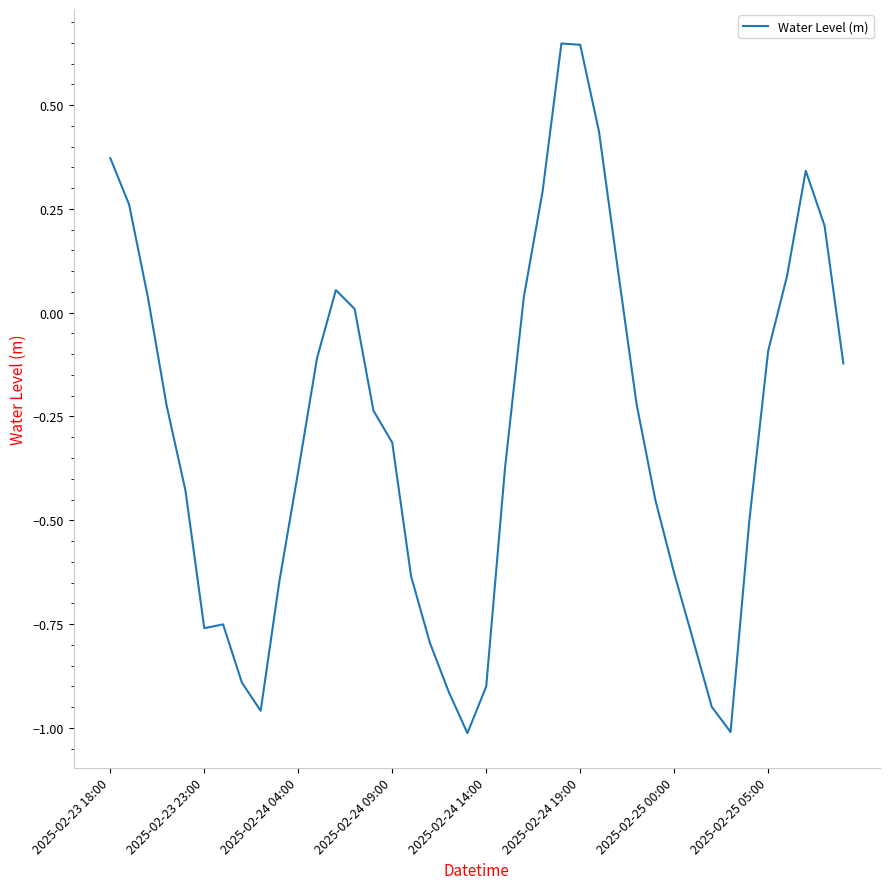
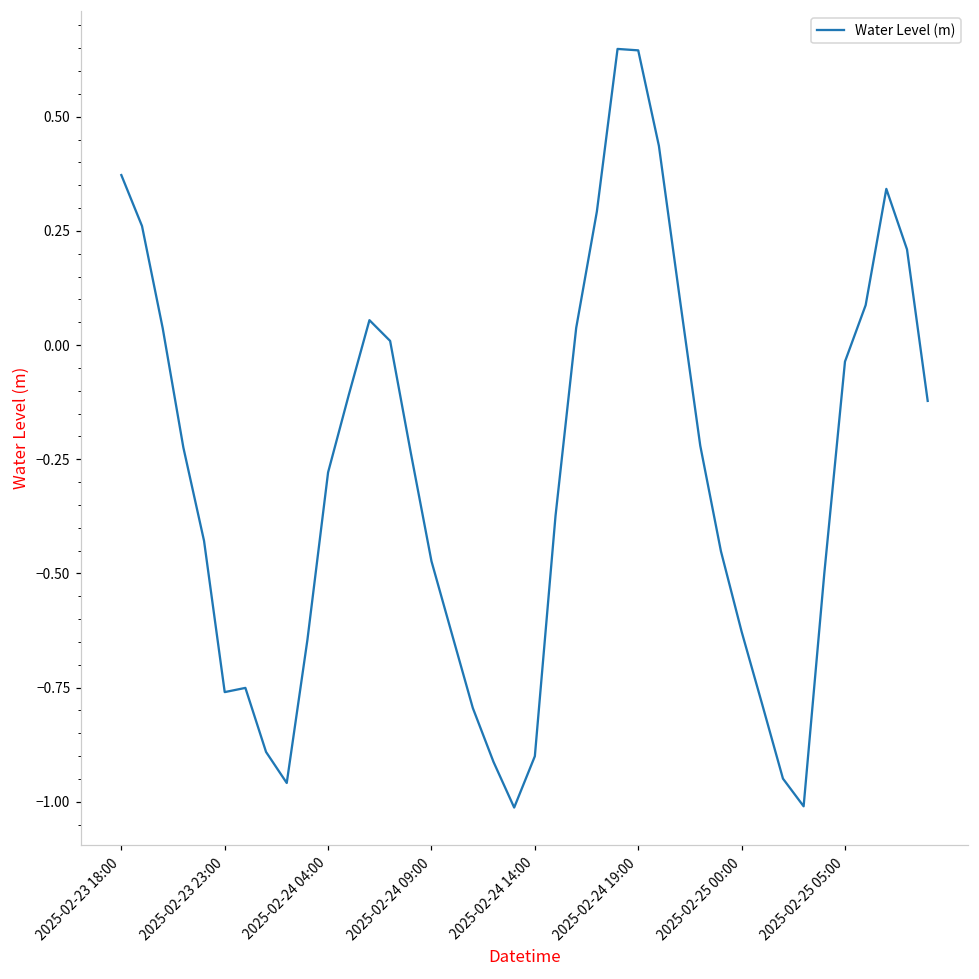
  {
    "2025-02-23 18:00": 0.37,
    "2025-02-23 23:00": -0.76,
-   "2025-02-24 04:00": -0.38,
-   "2025-02-24 09:00": -0.31,
+   "2025-02-24 04:00": -0.28,
+   "2025-02-24 09:00": -0.47,
    "2025-02-24 14:00": -0.90,
    "2025-02-24 19:00": 0.65,
    "2025-02-25 00:00": -0.63,
-   "2025-02-25 05:00": -0.09
+   "2025-02-25 05:00": -0.04
  }
